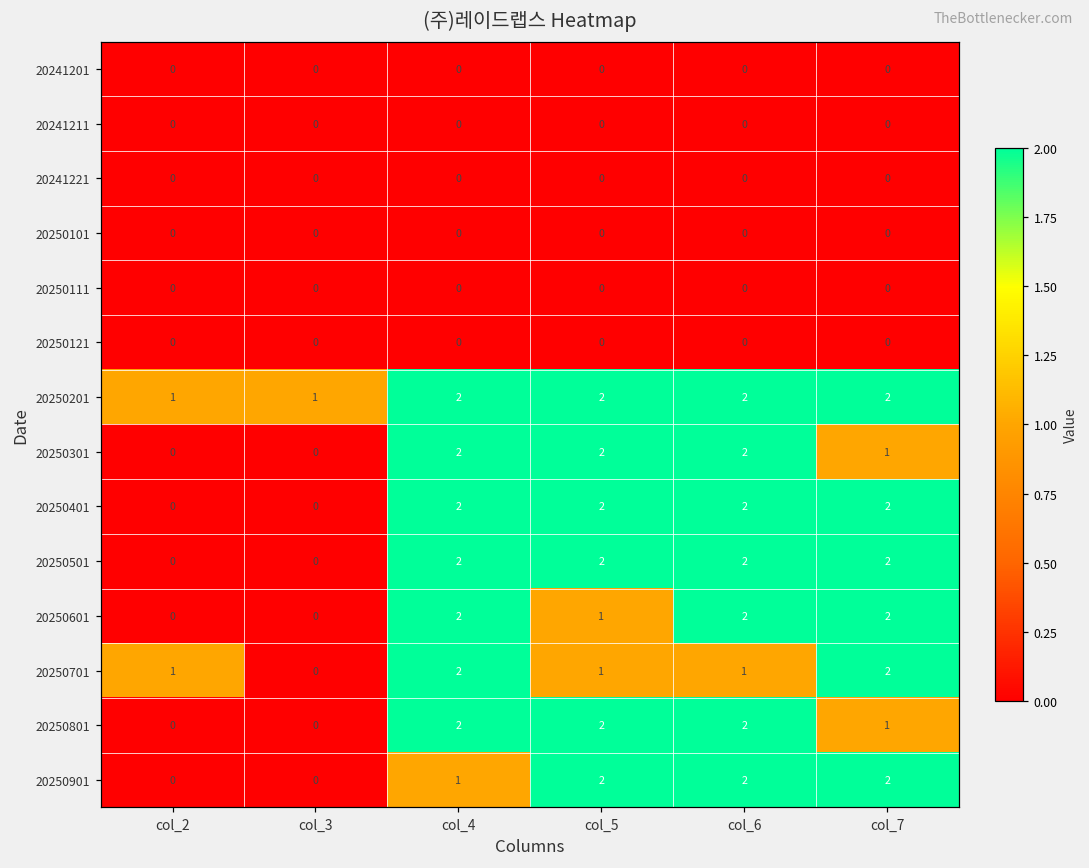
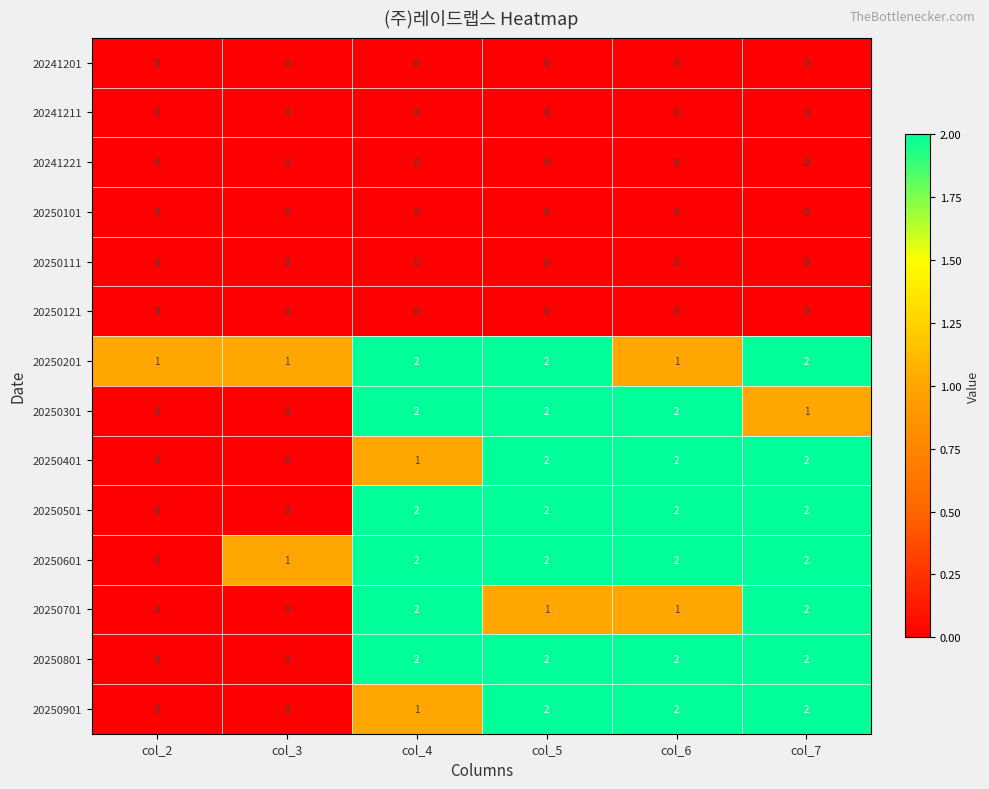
  {
    "20241201": {
      "col_2": 0,
      "col_3": 0,
      "col_4": 0,
      "col_5": 0,
      "col_6": 0,
      "col_7": 0
    },
    "20241211": {
      "col_2": 0,
      "col_3": 0,
      "col_4": 0,
      "col_5": 0,
      "col_6": 0,
      "col_7": 0
    },
    "20241221": {
      "col_2": 0,
      "col_3": 0,
      "col_4": 0,
      "col_5": 0,
      "col_6": 0,
      "col_7": 0
    },
    "20250101": {
      "col_2": 0,
      "col_3": 0,
      "col_4": 0,
      "col_5": 0,
      "col_6": 0,
      "col_7": 0
    },
    "20250111": {
      "col_2": 0,
      "col_3": 0,
      "col_4": 0,
      "col_5": 0,
      "col_6": 0,
      "col_7": 0
    },
    "20250121": {
      "col_2": 0,
      "col_3": 0,
      "col_4": 0,
      "col_5": 0,
      "col_6": 0,
      "col_7": 0
    },
    "20250201": {
      "col_2": 1,
      "col_3": 1,
      "col_4": 2,
      "col_5": 2,
-     "col_6": 2,
+     "col_6": 1,
      "col_7": 2
    },
    "20250301": {
      "col_2": 0,
      "col_3": 0,
      "col_4": 2,
      "col_5": 2,
      "col_6": 2,
      "col_7": 1
    },
    "20250401": {
      "col_2": 0,
      "col_3": 0,
-     "col_4": 2,
+     "col_4": 1,
      "col_5": 2,
      "col_6": 2,
      "col_7": 2
    },
    "20250501": {
      "col_2": 0,
      "col_3": 0,
      "col_4": 2,
      "col_5": 2,
      "col_6": 2,
      "col_7": 2
    },
    "20250601": {
      "col_2": 0,
-     "col_3": 0,
+     "col_3": 1,
      "col_4": 2,
-     "col_5": 1,
+     "col_5": 2,
      "col_6": 2,
      "col_7": 2
    },
    "20250701": {
-     "col_2": 1,
+     "col_2": 0,
      "col_3": 0,
      "col_4": 2,
      "col_5": 1,
      "col_6": 1,
      "col_7": 2
    },
    "20250801": {
      "col_2": 0,
      "col_3": 0,
      "col_4": 2,
      "col_5": 2,
      "col_6": 2,
-     "col_7": 1
+     "col_7": 2
    },
    "20250901": {
      "col_2": 0,
      "col_3": 0,
      "col_4": 1,
      "col_5": 2,
      "col_6": 2,
      "col_7": 2
    }
  }
